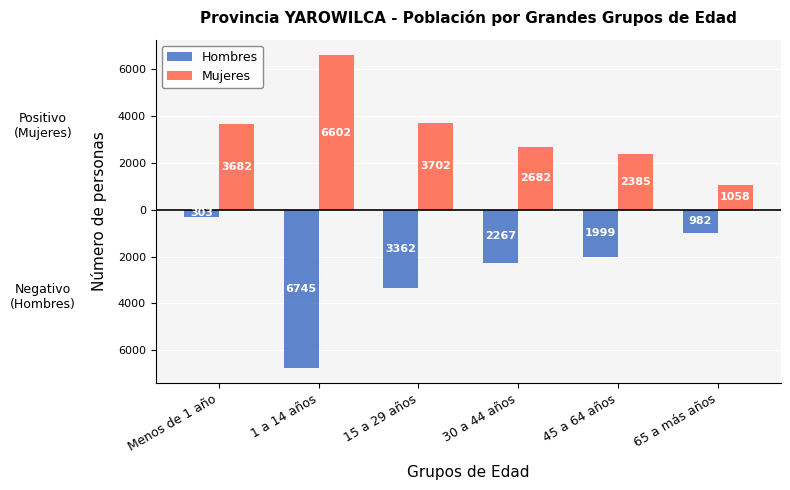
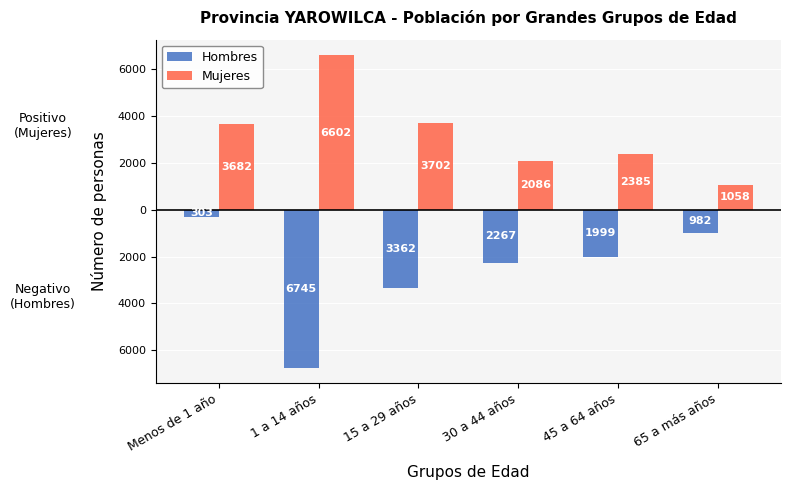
  {
    "Mujeres": {
      "Menos de 1 año": 3682,
      "1 a 14 años": 6602,
      "15 a 29 años": 3702,
-     "30 a 44 años": 2682,
+     "30 a 44 años": 2086,
      "45 a 64 años": 2385,
      "65 a más años": 1058
    }
  }
